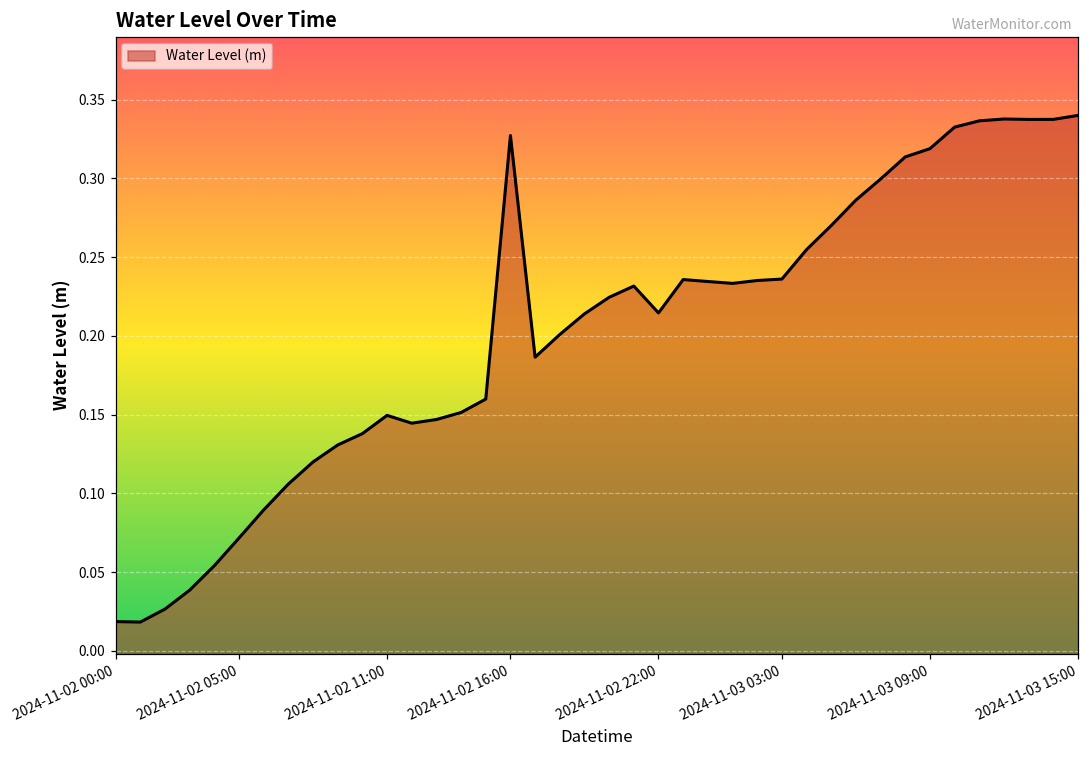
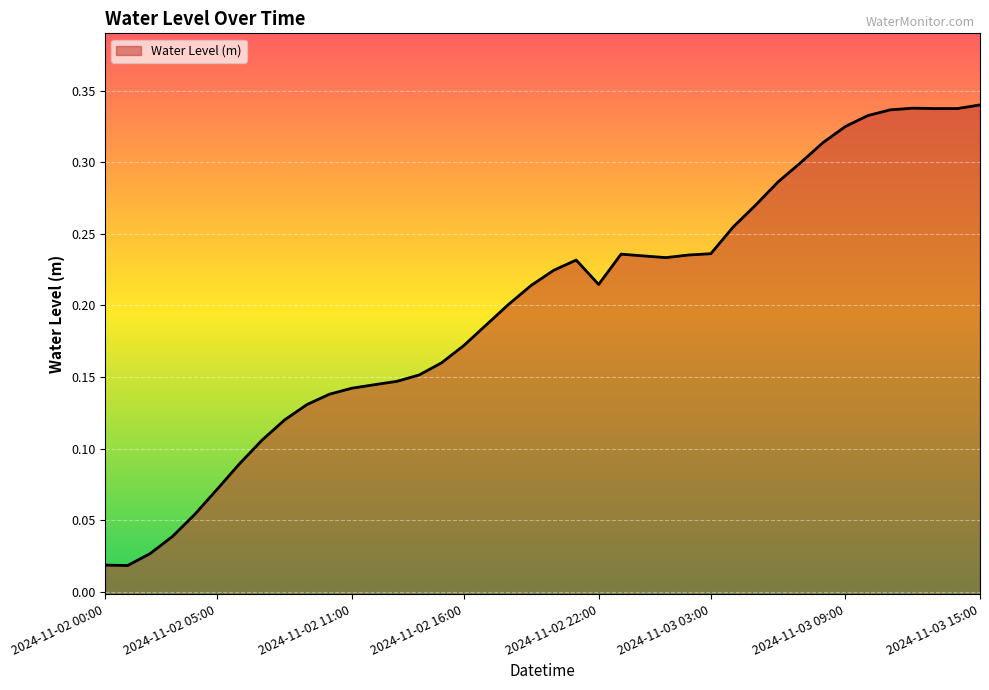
  {
    "2024-11-02 00:00": 0.019,
    "2024-11-02 05:00": 0.072,
-   "2024-11-02 11:00": 0.150,
-   "2024-11-02 16:00": 0.327,
+   "2024-11-02 11:00": 0.142,
+   "2024-11-02 16:00": 0.172,
    "2024-11-02 22:00": 0.215,
    "2024-11-03 03:00": 0.236,
-   "2024-11-03 09:00": 0.319,
+   "2024-11-03 09:00": 0.325,
    "2024-11-03 15:00": 0.340
  }
